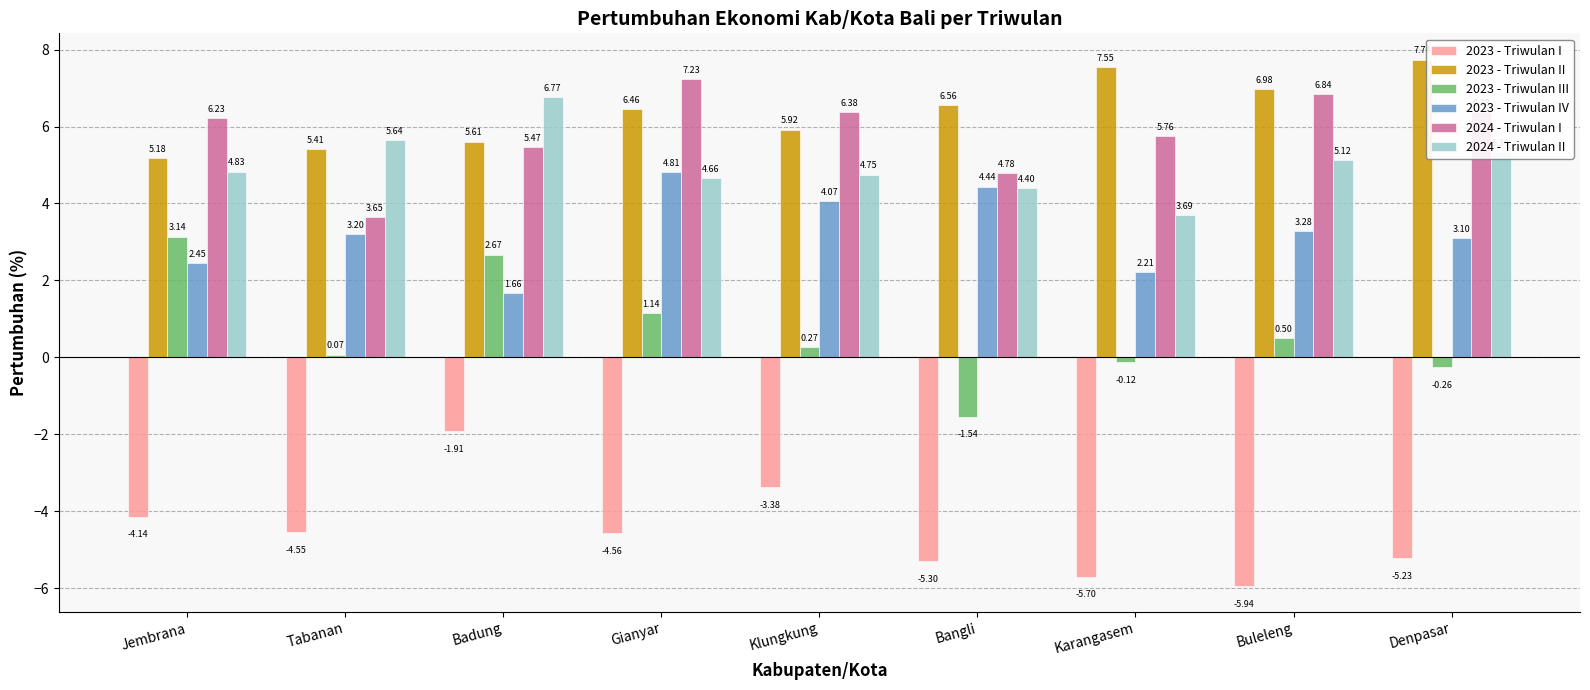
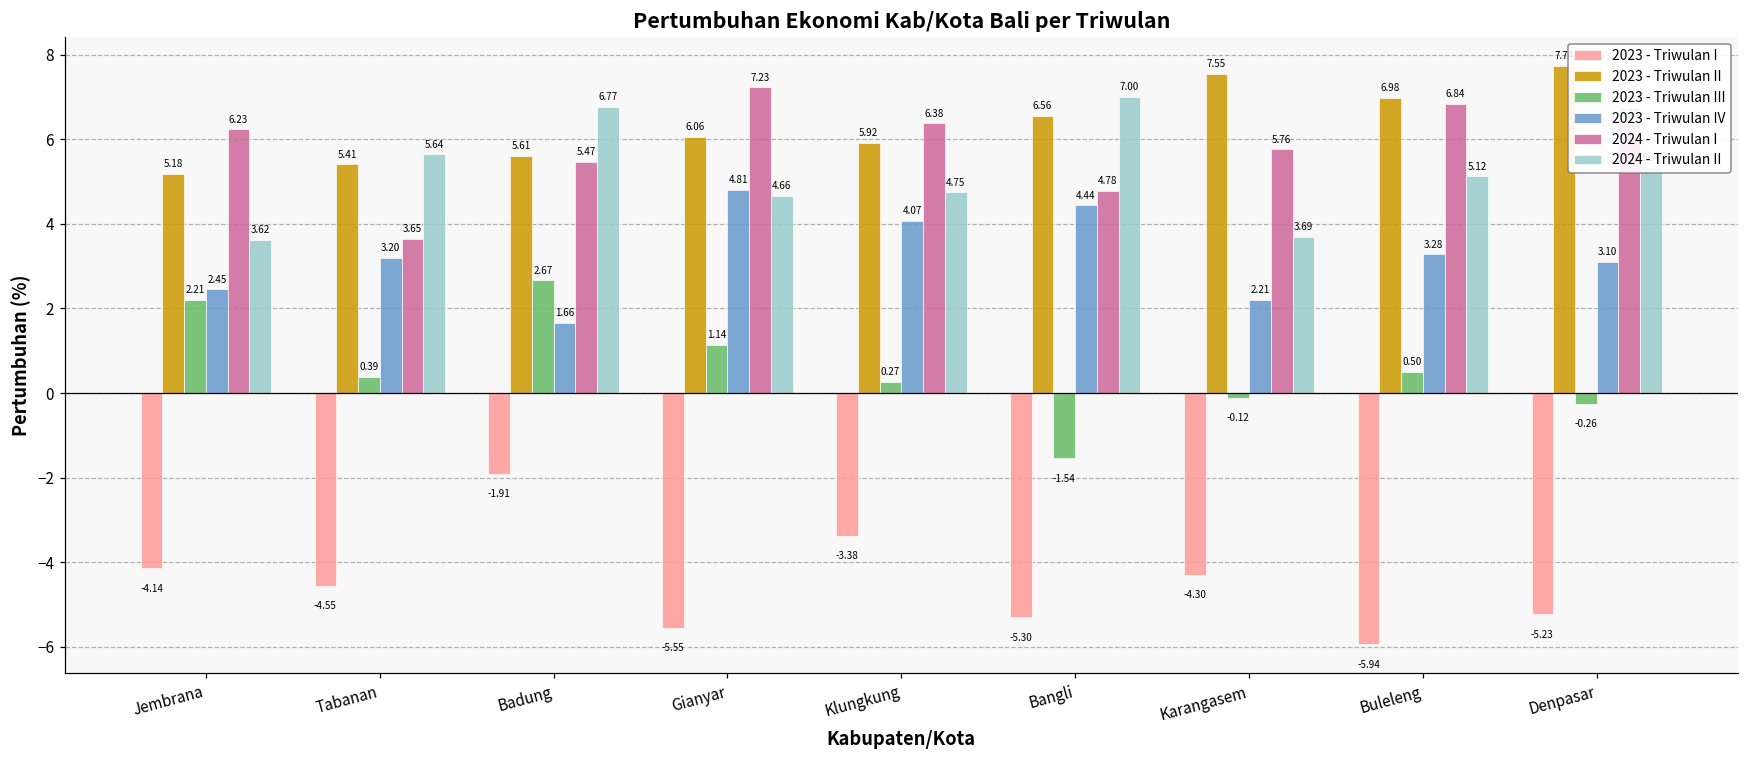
  {
    "2023 - Triwulan I": {
      "Jembrana": -4.14,
      "Tabanan": -4.55,
      "Badung": -1.91,
-     "Gianyar": -4.56,
+     "Gianyar": -5.55,
      "Klungkung": -3.38,
      "Bangli": -5.30,
-     "Karangasem": -5.70,
+     "Karangasem": -4.30,
      "Buleleng": -5.94,
      "Denpasar": -5.23
    },
    "2023 - Triwulan II": {
      "Jembrana": 5.18,
      "Tabanan": 5.41,
      "Badung": 5.61,
-     "Gianyar": 6.46,
+     "Gianyar": 6.06,
      "Klungkung": 5.92,
      "Bangli": 6.56,
      "Karangasem": 7.55,
      "Buleleng": 6.98
    },
    "2023 - Triwulan III": {
-     "Jembrana": 3.14,
-     "Tabanan": 0.07,
+     "Jembrana": 2.21,
+     "Tabanan": 0.39,
      "Badung": 2.67,
      "Gianyar": 1.14,
      "Klungkung": 0.27,
      "Bangli": -1.54,
      "Karangasem": -0.12,
      "Buleleng": 0.50,
      "Denpasar": -0.26
    },
    "2023 - Triwulan IV": {
      "Jembrana": 2.45,
      "Tabanan": 3.20,
      "Badung": 1.66,
      "Gianyar": 4.81,
      "Klungkung": 4.07,
      "Bangli": 4.44,
      "Karangasem": 2.21,
      "Buleleng": 3.28,
      "Denpasar": 3.10
    },
    "2024 - Triwulan I": {
      "Jembrana": 6.23,
      "Tabanan": 3.65,
      "Badung": 5.47,
      "Gianyar": 7.23,
      "Klungkung": 6.38,
      "Bangli": 4.78,
      "Karangasem": 5.76,
      "Buleleng": 6.84
    },
    "2024 - Triwulan II": {
-     "Jembrana": 4.83,
+     "Jembrana": 3.62,
      "Tabanan": 5.64,
      "Badung": 6.77,
      "Gianyar": 4.66,
      "Klungkung": 4.75,
-     "Bangli": 4.40,
+     "Bangli": 7.00,
      "Karangasem": 3.69,
      "Buleleng": 5.12
    }
  }
